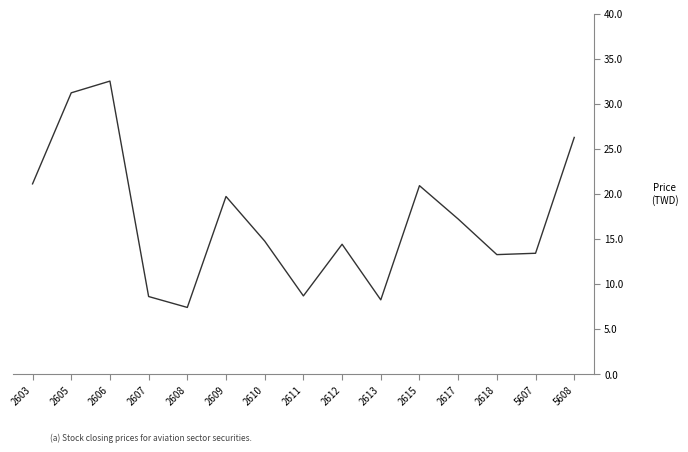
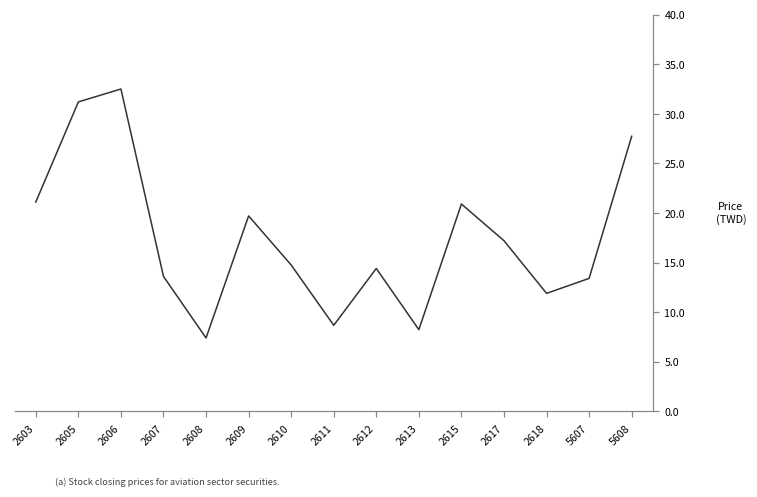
  {
    "2603": 21,
    "2605": 31,
    "2606": 33,
-   "2607": 9,
+   "2607": 14,
    "2608": 7,
    "2609": 20,
    "2610": 15,
    "2611": 9,
    "2612": 14,
    "2613": 8,
    "2615": 21,
    "2617": 17,
-   "2618": 13,
+   "2618": 12,
    "5607": 13,
-   "5608": 26
+   "5608": 28
  }
